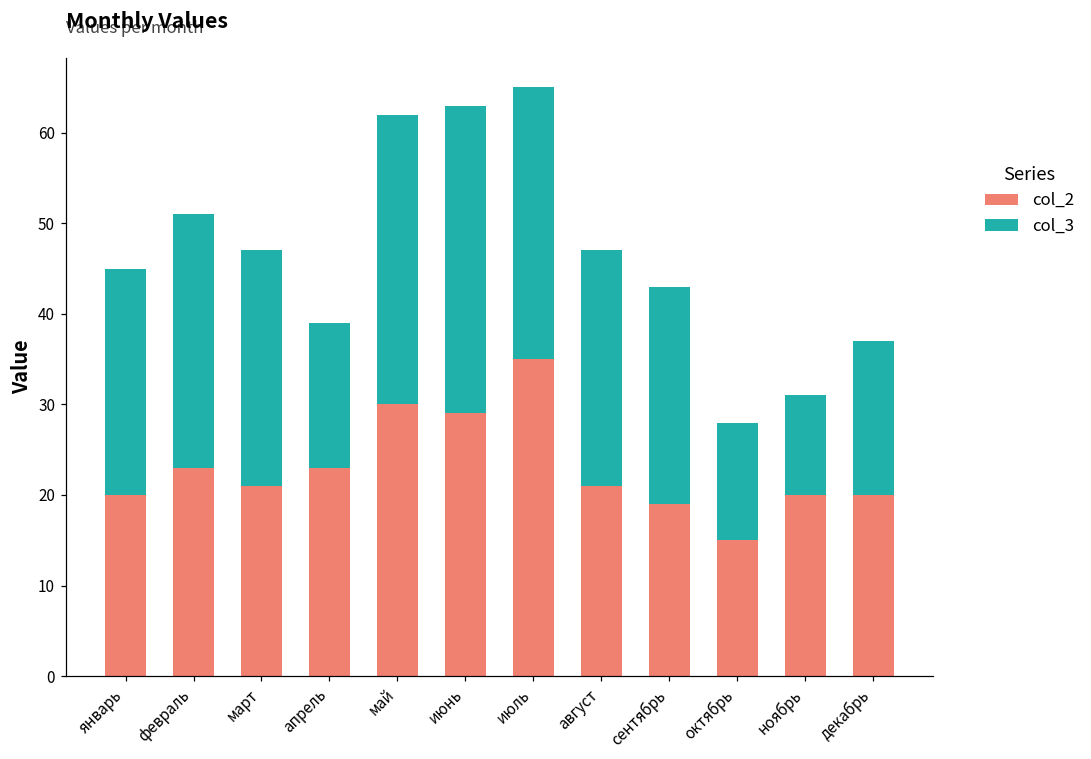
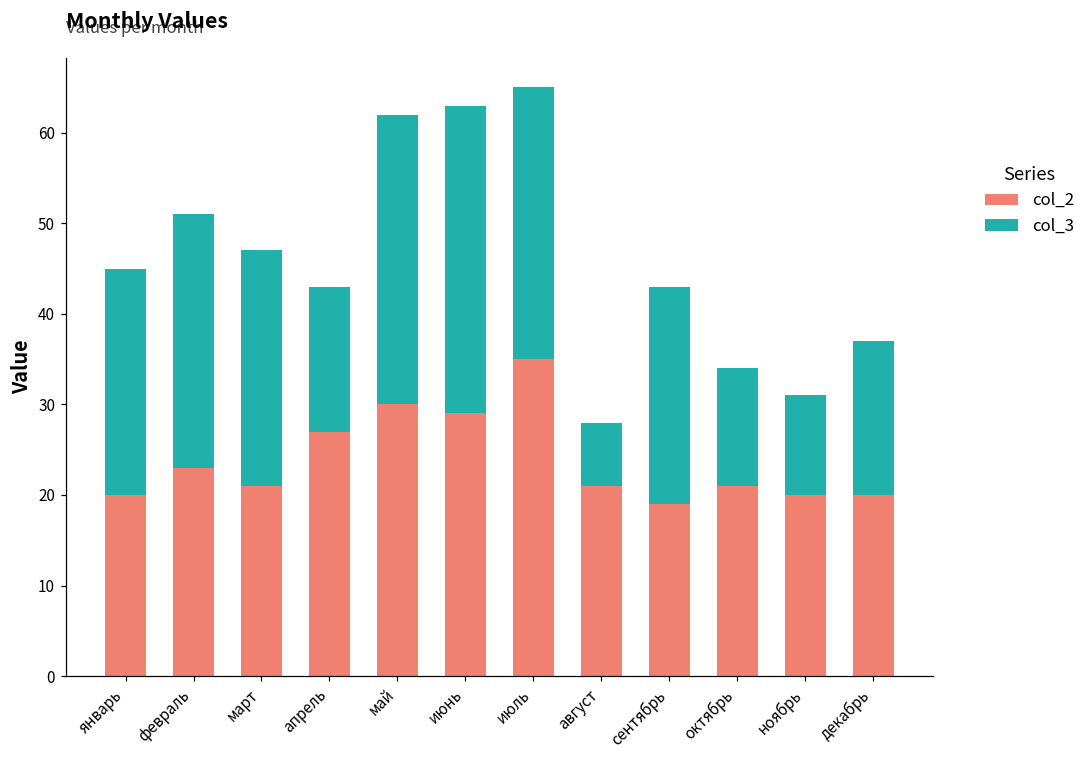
  {
    "col_2": {
      "январь": 20,
      "февраль": 23,
      "март": 21,
-     "апрель": 23,
+     "апрель": 27,
      "май": 30,
      "июнь": 29,
      "июль": 35,
      "август": 21,
      "сентябрь": 19,
-     "октябрь": 15,
+     "октябрь": 21,
      "ноябрь": 20,
      "декабрь": 20
    },
    "col_3": {
      "январь": 25,
      "февраль": 28,
      "март": 26,
      "апрель": 16,
      "май": 32,
      "июнь": 34,
      "июль": 30,
-     "август": 26,
+     "август": 7,
      "сентябрь": 24,
      "октябрь": 13,
      "ноябрь": 11,
      "декабрь": 17
    }
  }
